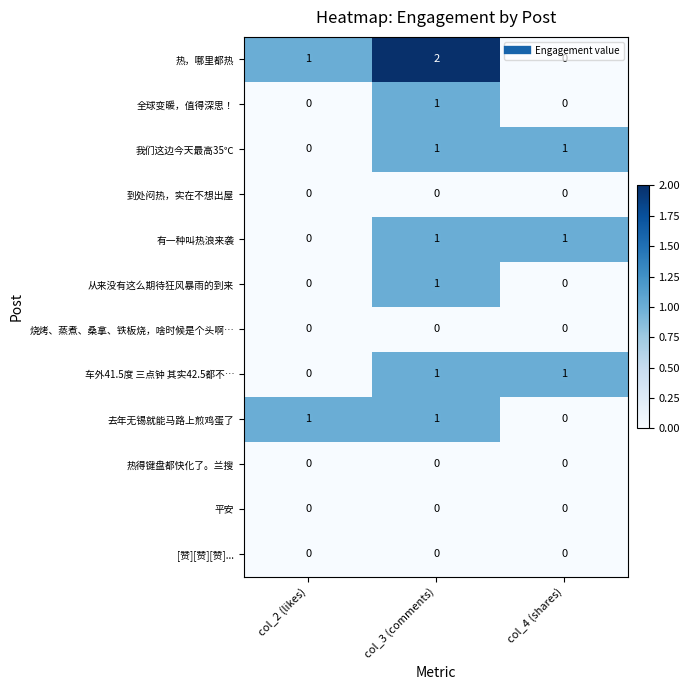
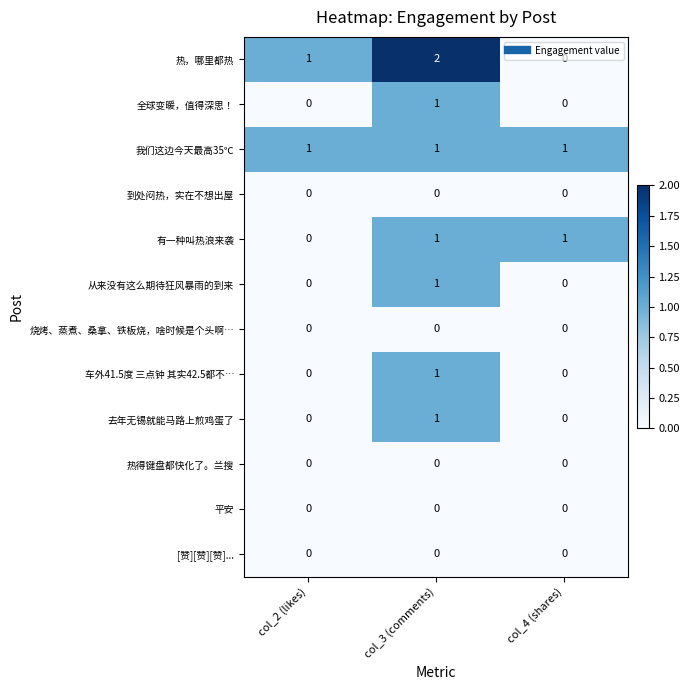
  {
    "全球变暖，值得深思！": {
      "col_2 (likes)": 0,
      "col_4 (shares)": 0
    },
    "我们这边今天最高35℃": {
-     "col_2 (likes)": 0
+     "col_2 (likes)": 1
    },
    "到处闷热，实在不想出屋": {
      "col_2 (likes)": 0,
      "col_3 (comments)": 0,
      "col_4 (shares)": 0
    },
    "有一种叫热浪来袭": {
      "col_2 (likes)": 0
    },
    "从来没有这么期待狂风暴雨的到来": {
      "col_2 (likes)": 0,
      "col_4 (shares)": 0
    },
    "烧烤、蒸煮、桑拿、铁板烧，啥时候是个头啊…": {
      "col_2 (likes)": 0,
      "col_3 (comments)": 0,
      "col_4 (shares)": 0
    },
    "车外41.5度 三点钟 其实42.5都不…": {
      "col_2 (likes)": 0,
-     "col_4 (shares)": 1
+     "col_4 (shares)": 0
    },
    "去年无锡就能马路上煎鸡蛋了": {
-     "col_2 (likes)": 1,
+     "col_2 (likes)": 0,
      "col_4 (shares)": 0
    },
    "热得键盘都快化了。兰搜": {
      "col_2 (likes)": 0,
      "col_3 (comments)": 0,
      "col_4 (shares)": 0
    },
    "平安": {
      "col_2 (likes)": 0,
      "col_3 (comments)": 0,
      "col_4 (shares)": 0
    },
    "[赞][赞][赞]...": {
      "col_2 (likes)": 0,
      "col_3 (comments)": 0,
      "col_4 (shares)": 0
    }
  }
